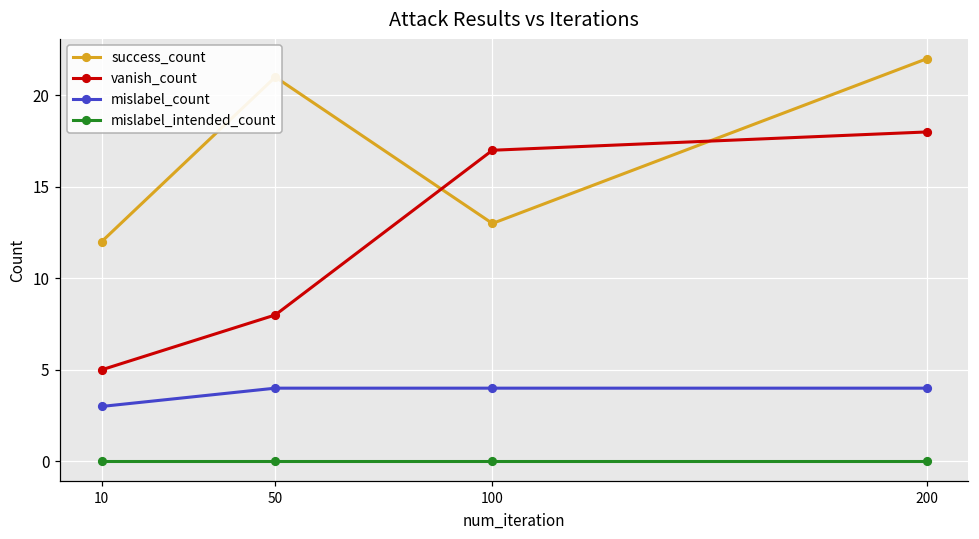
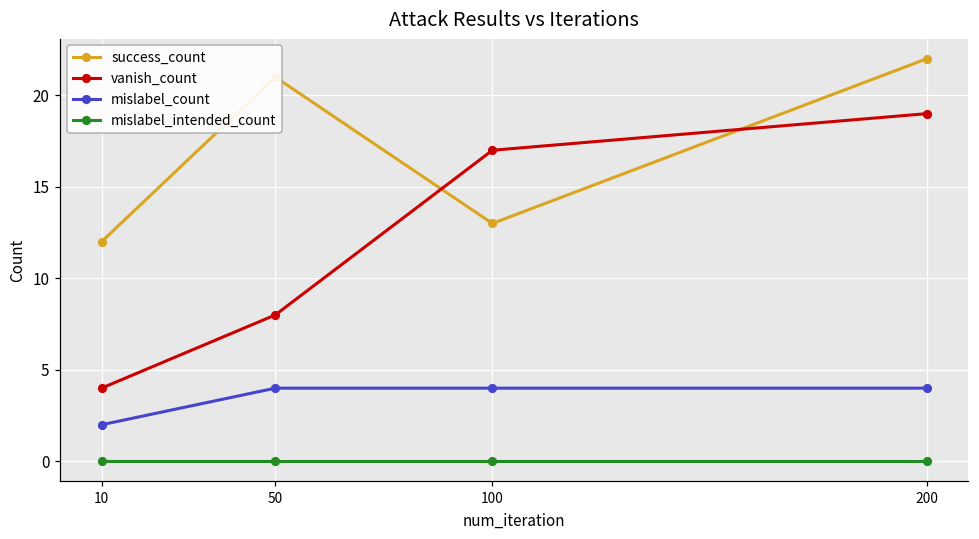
  {
    "success_count": {
      "10": 12,
      "100": 13,
      "200": 22
    },
    "vanish_count": {
-     "10": 5,
+     "10": 4,
      "50": 8,
      "100": 17,
-     "200": 18
+     "200": 19
    },
    "mislabel_count": {
-     "10": 3,
+     "10": 2,
      "50": 4,
      "100": 4,
      "200": 4
    },
    "mislabel_intended_count": {
      "10": 0,
      "50": 0,
      "100": 0,
      "200": 0
    }
  }
